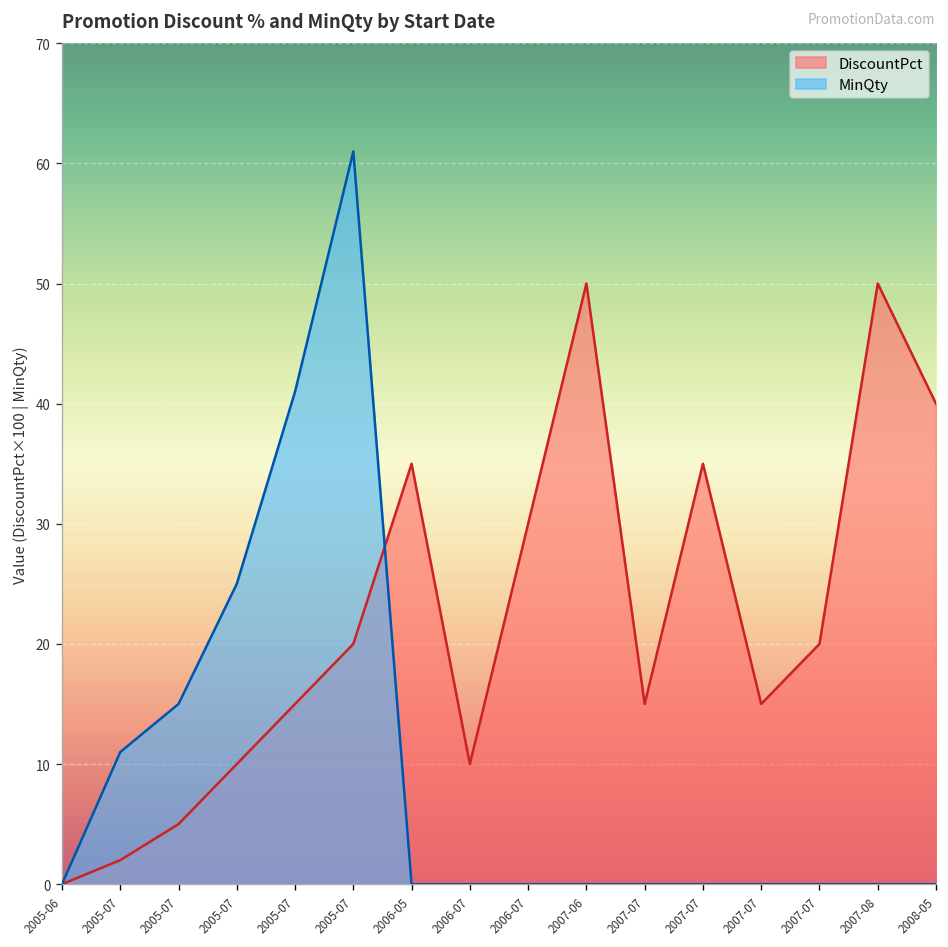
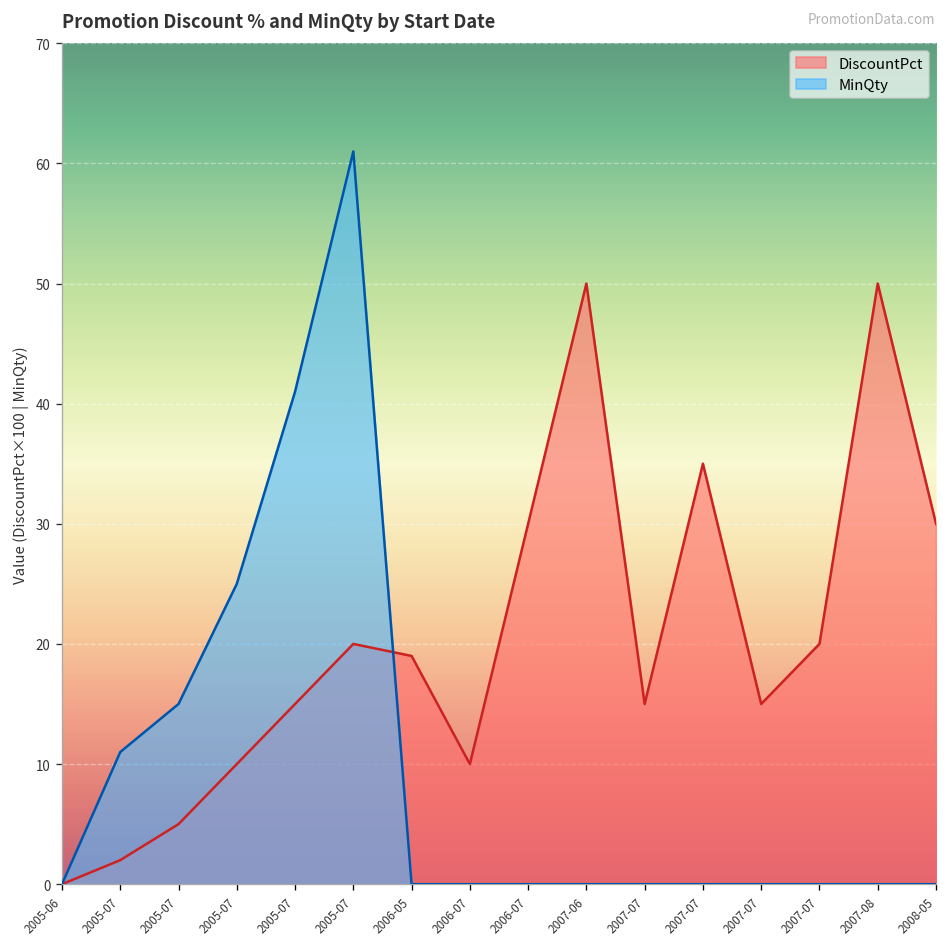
  {
    "DiscountPct": {
-     "2006-05": 35.0,
+     "2006-05": 19.0,
      "2007-06": 50.0,
      "2007-08": 50.0,
-     "2008-05": 40.0
+     "2008-05": 30.0
    },
    "MinQty": {
      "2006-05": 0.0,
      "2007-06": 0.0,
      "2007-08": 0.0,
      "2008-05": 0.0
    }
  }
